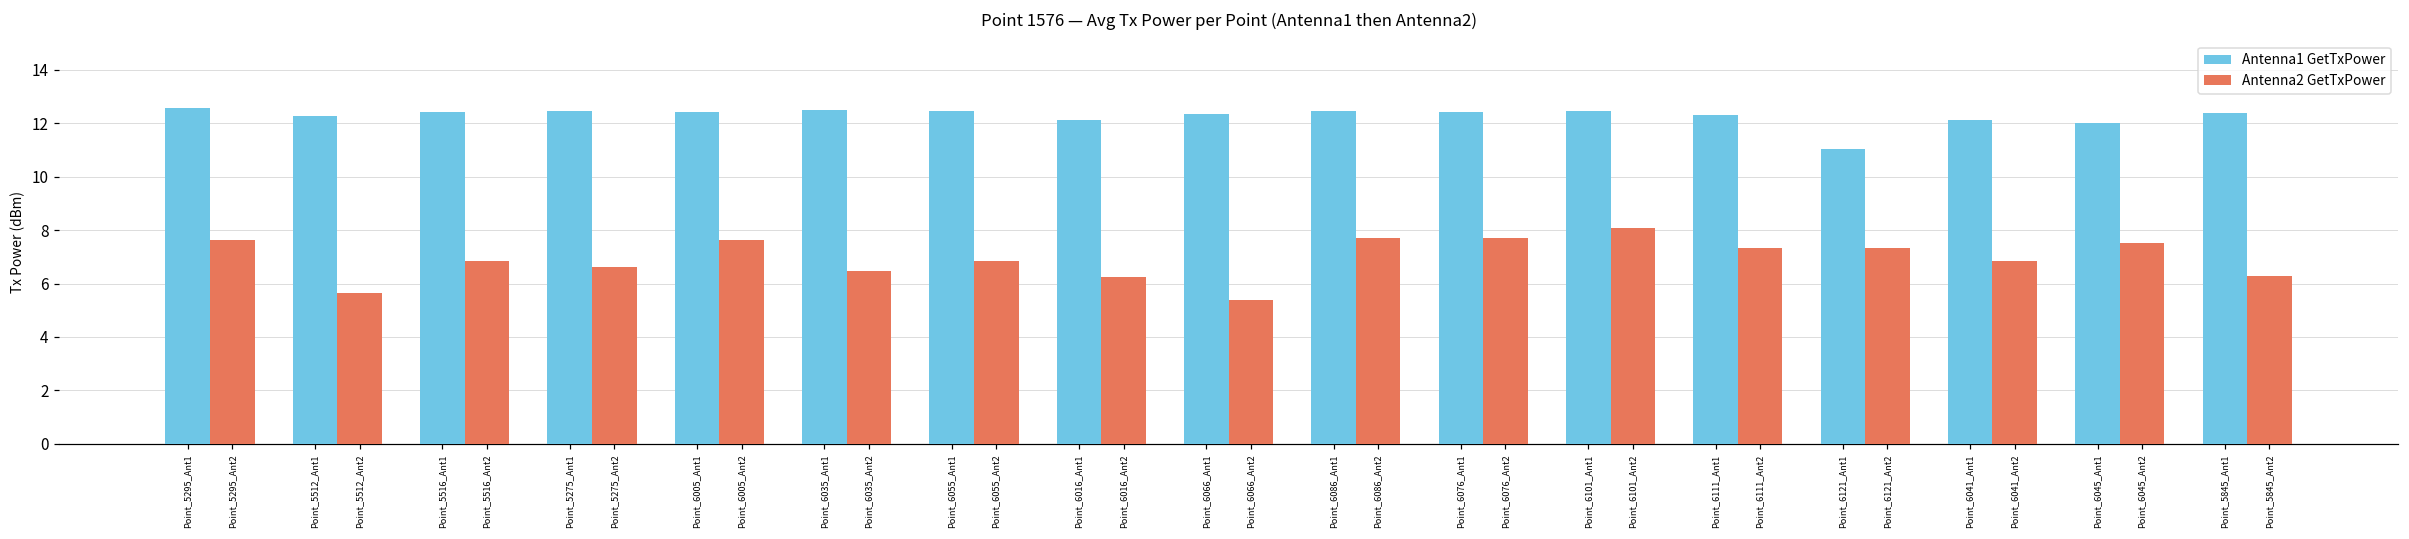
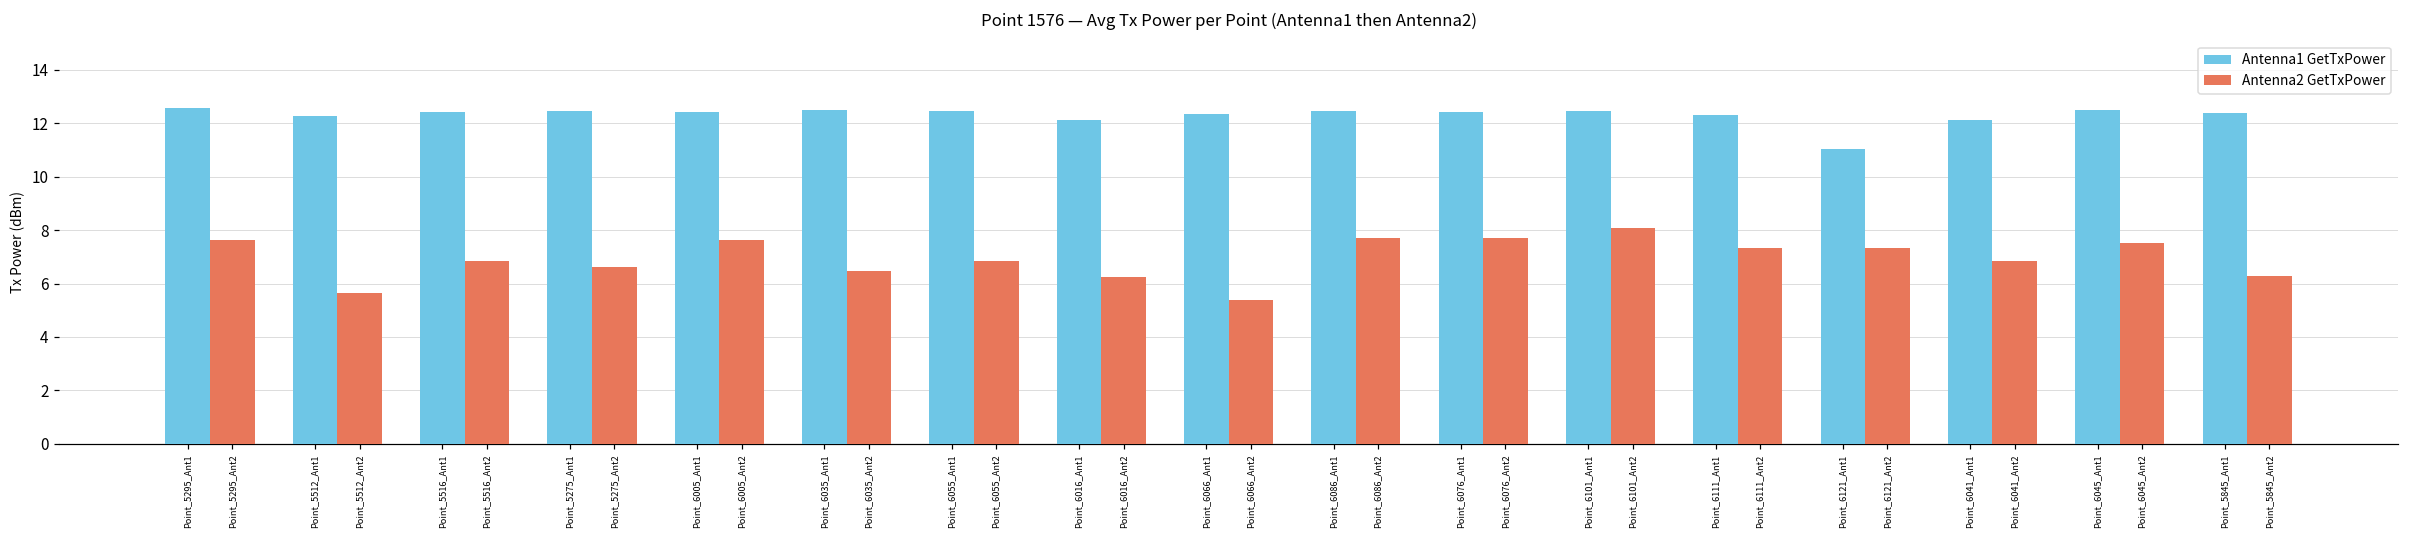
  {
    "Antenna1 GetTxPower": {
      "Point_5295_Ant1": 12.6,
      "Point_5512_Ant1": 12.3,
      "Point_5516_Ant1": 12.4,
      "Point_5275_Ant1": 12.5,
      "Point_6005_Ant1": 12.4,
      "Point_6035_Ant1": 12.5,
      "Point_6055_Ant1": 12.5,
      "Point_6016_Ant1": 12.1,
      "Point_6066_Ant1": 12.3,
      "Point_6086_Ant1": 12.5,
      "Point_6076_Ant1": 12.4,
      "Point_6101_Ant1": 12.5,
      "Point_6111_Ant1": 12.3,
      "Point_6121_Ant1": 11.0,
      "Point_6041_Ant1": 12.1,
-     "Point_6045_Ant1": 12.0,
+     "Point_6045_Ant1": 12.5,
      "Point_5845_Ant1": 12.4
    },
    "Antenna2 GetTxPower": {
      "Point_5295_Ant2": 7.6,
      "Point_5512_Ant2": 5.7,
      "Point_5516_Ant2": 6.9,
      "Point_5275_Ant2": 6.6,
      "Point_6005_Ant2": 7.6,
      "Point_6035_Ant2": 6.5,
      "Point_6055_Ant2": 6.9,
      "Point_6016_Ant2": 6.2,
      "Point_6066_Ant2": 5.4,
      "Point_6086_Ant2": 7.7,
      "Point_6076_Ant2": 7.7,
      "Point_6101_Ant2": 8.1,
      "Point_6111_Ant2": 7.3,
      "Point_6121_Ant2": 7.3,
      "Point_6041_Ant2": 6.8,
      "Point_6045_Ant2": 7.5,
      "Point_5845_Ant2": 6.3
    }
  }
